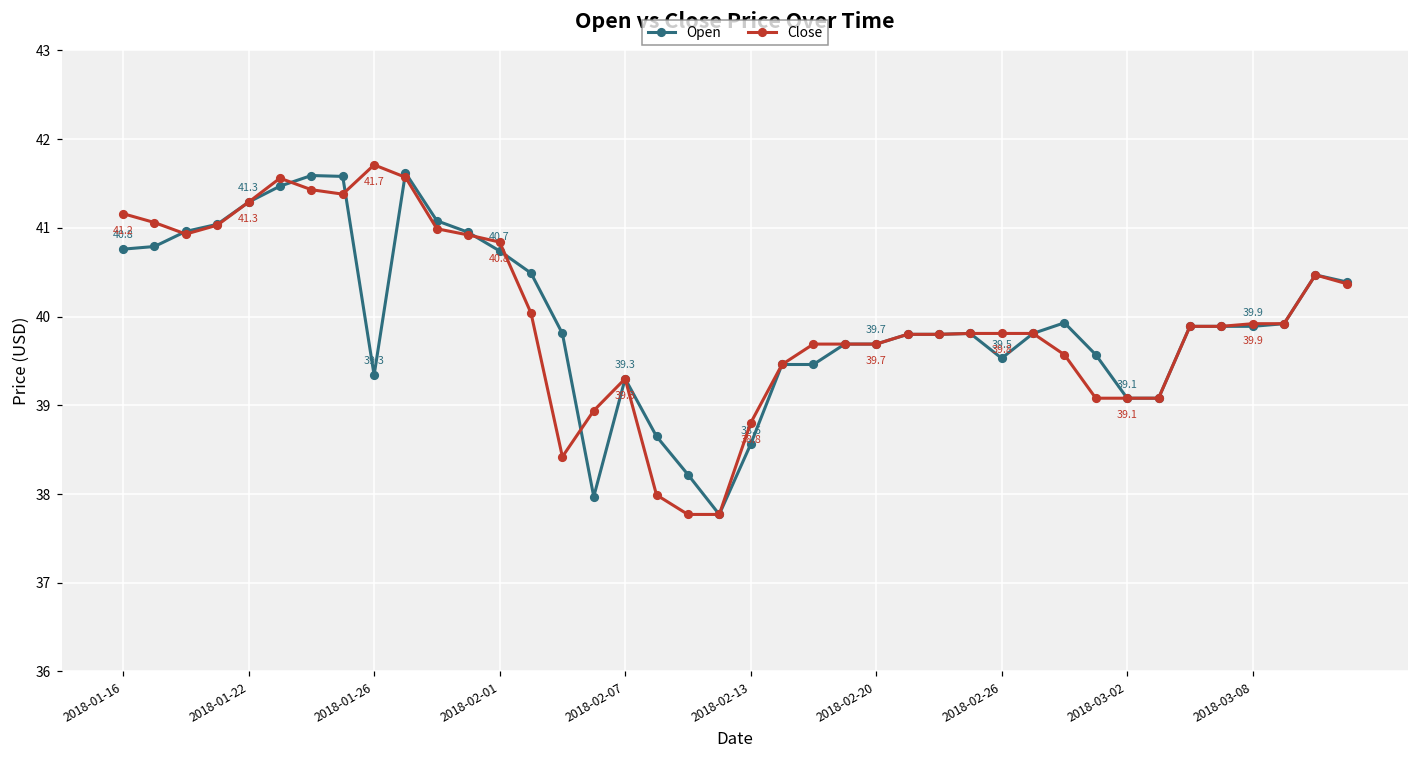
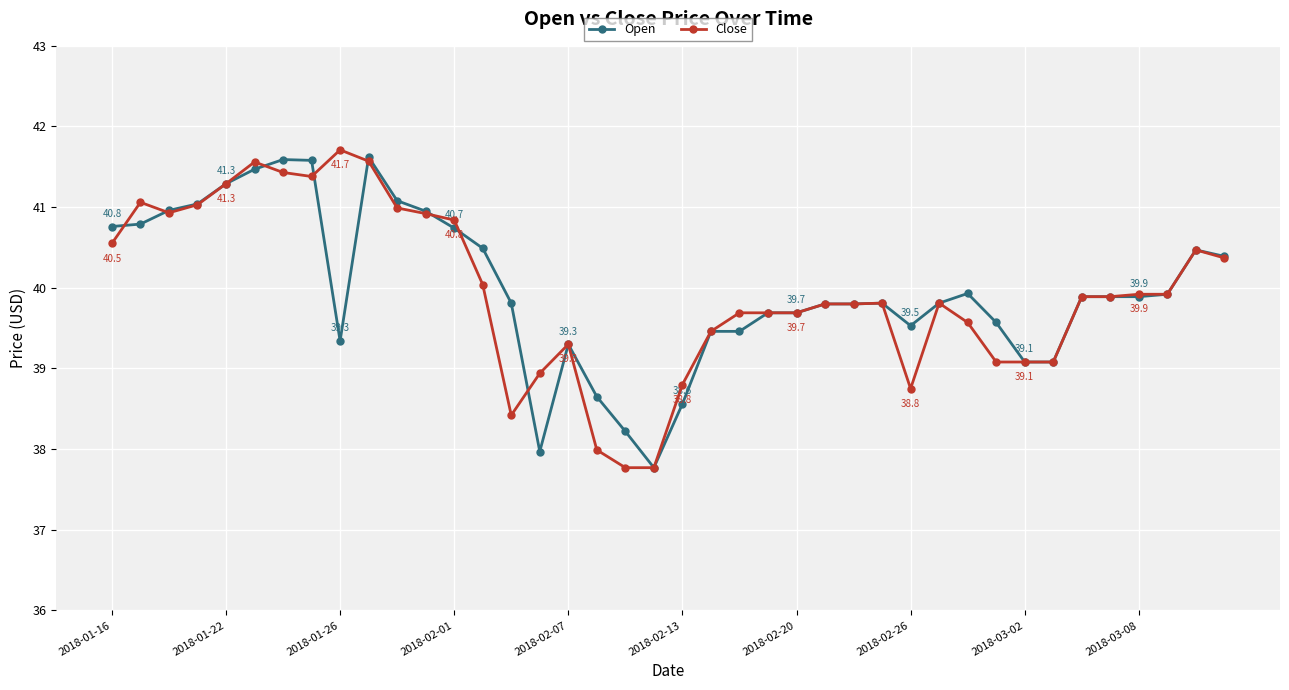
  {
    "Open": {
      "2018-01-26": 39.3
    },
    "Close": {
-     "2018-01-16": 41.2,
+     "2018-01-16": 40.5,
      "2018-01-26": 41.7,
-     "2018-02-26": 39.8
+     "2018-02-26": 38.8
    }
  }
